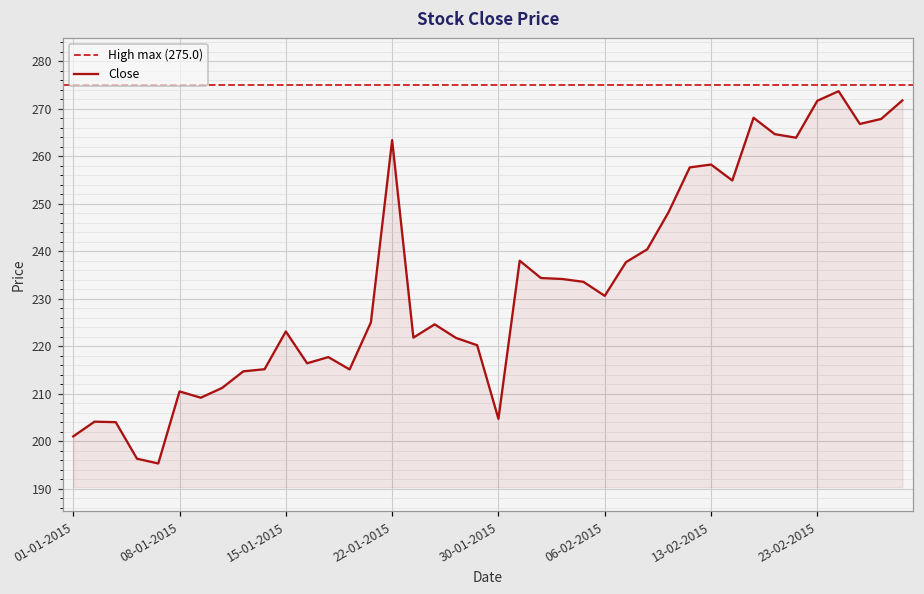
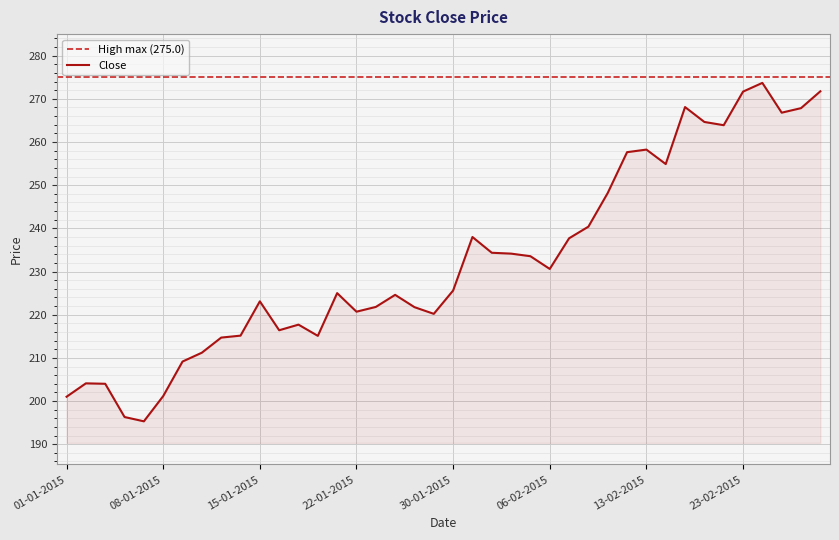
  {
    "01-01-2015": 201,
-   "08-01-2015": 210,
+   "08-01-2015": 201,
    "15-01-2015": 223,
-   "22-01-2015": 263,
-   "30-01-2015": 205,
+   "22-01-2015": 221,
+   "30-01-2015": 226,
    "06-02-2015": 231,
    "13-02-2015": 258,
    "23-02-2015": 272
  }
